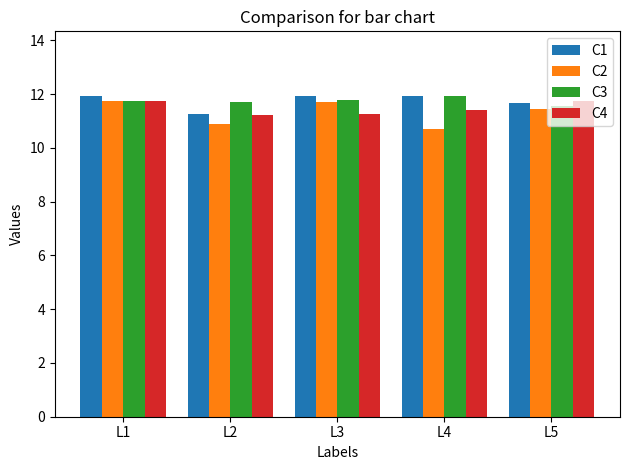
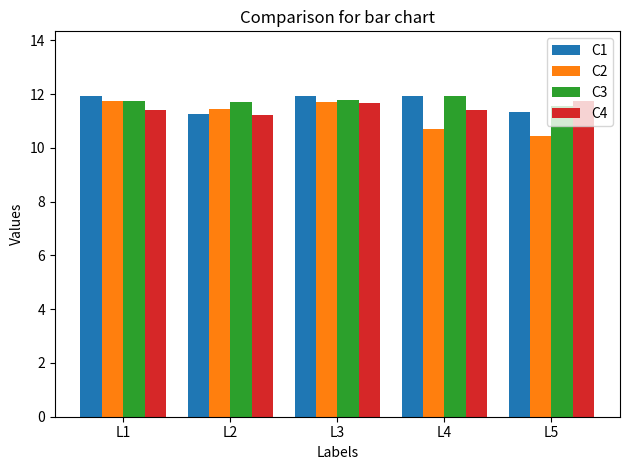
  {
    "C1": {
      "L1": 11.9,
      "L2": 11.3,
      "L3": 11.9,
      "L4": 11.9,
-     "L5": 11.7
+     "L5": 11.3
    },
    "C2": {
      "L1": 11.8,
-     "L2": 10.9,
+     "L2": 11.5,
      "L3": 11.7,
      "L4": 10.7,
-     "L5": 11.5
+     "L5": 10.5
    },
    "C3": {
      "L1": 11.8,
      "L2": 11.7,
      "L3": 11.8,
      "L4": 12.0
    },
    "C4": {
-     "L1": 11.8,
+     "L1": 11.4,
      "L2": 11.2,
-     "L3": 11.3,
+     "L3": 11.7,
      "L4": 11.4
    }
  }
